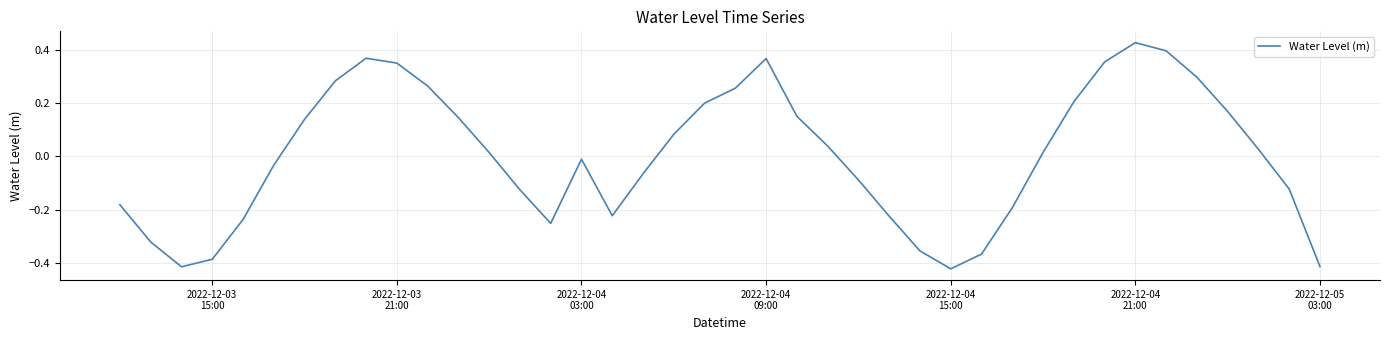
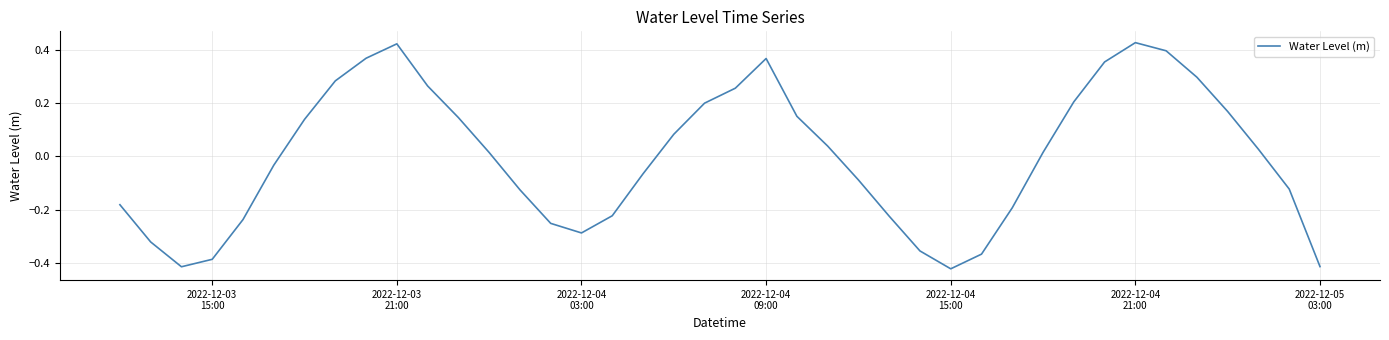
  {
    "2022-12-03 15:00": -0.39,
-   "2022-12-03 21:00": 0.35,
-   "2022-12-04 03:00": -0.01,
+   "2022-12-03 21:00": 0.42,
+   "2022-12-04 03:00": -0.29,
    "2022-12-04 09:00": 0.37,
    "2022-12-04 15:00": -0.42,
    "2022-12-04 21:00": 0.43,
    "2022-12-05 03:00": -0.41
  }
